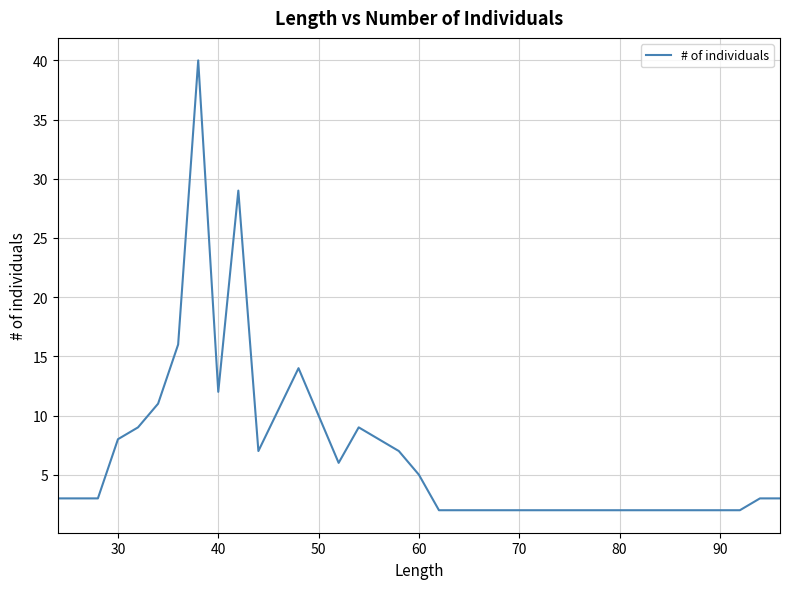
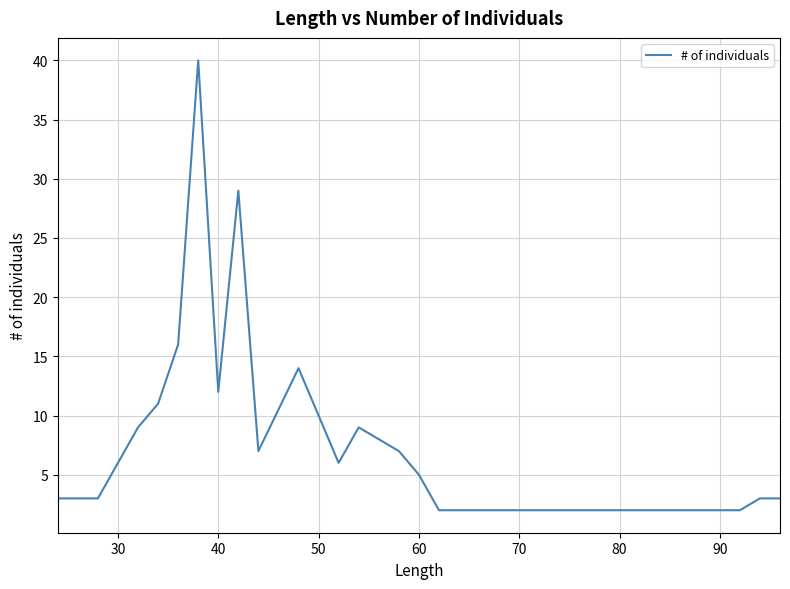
  {
-   "30": 8,
+   "30": 6,
    "40": 12,
    "60": 5,
    "80": 2
  }
